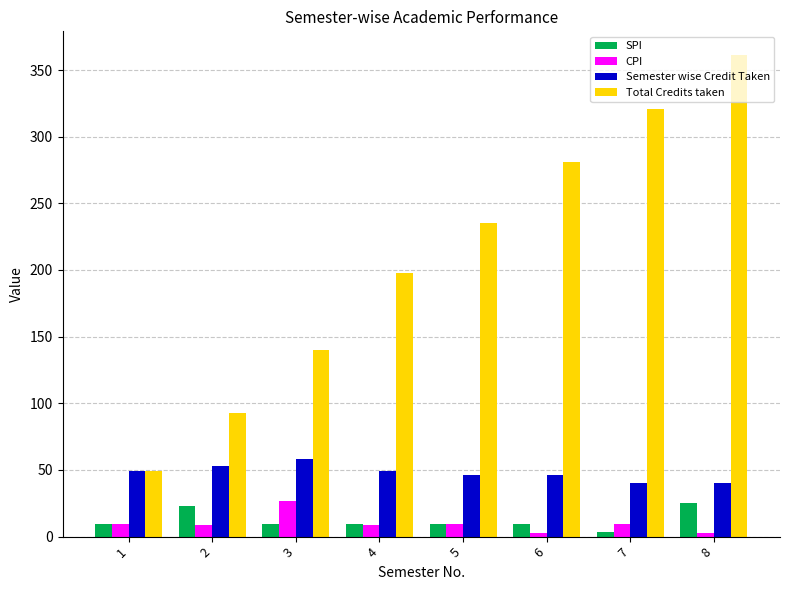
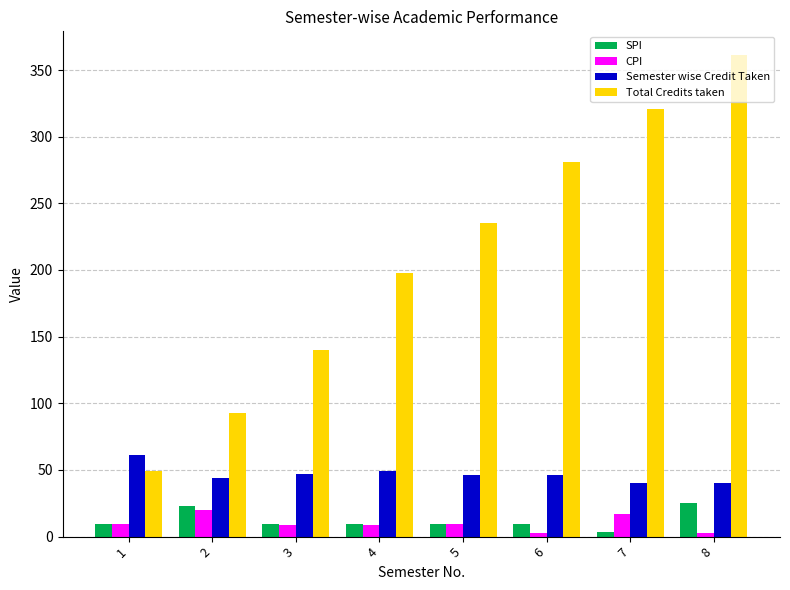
  {
    "SPI": {
      "1": 9,
      "2": 23,
      "3": 9,
      "4": 9,
      "5": 10,
      "6": 10,
      "7": 4,
      "8": 25
    },
    "CPI": {
      "1": 9,
-     "2": 9,
-     "3": 26,
+     "2": 20,
+     "3": 9,
      "4": 9,
      "5": 9,
      "6": 3,
-     "7": 9,
+     "7": 17,
      "8": 3
    },
    "Semester wise Credit Taken": {
-     "1": 49,
-     "2": 53,
-     "3": 58,
+     "1": 61,
+     "2": 44,
+     "3": 47,
      "4": 49,
      "5": 46,
      "6": 46,
      "7": 40,
      "8": 40
    },
    "Total Credits taken": {
      "1": 49,
      "2": 93,
      "3": 140,
      "4": 198,
      "5": 235,
      "6": 281,
      "7": 321
    }
  }
